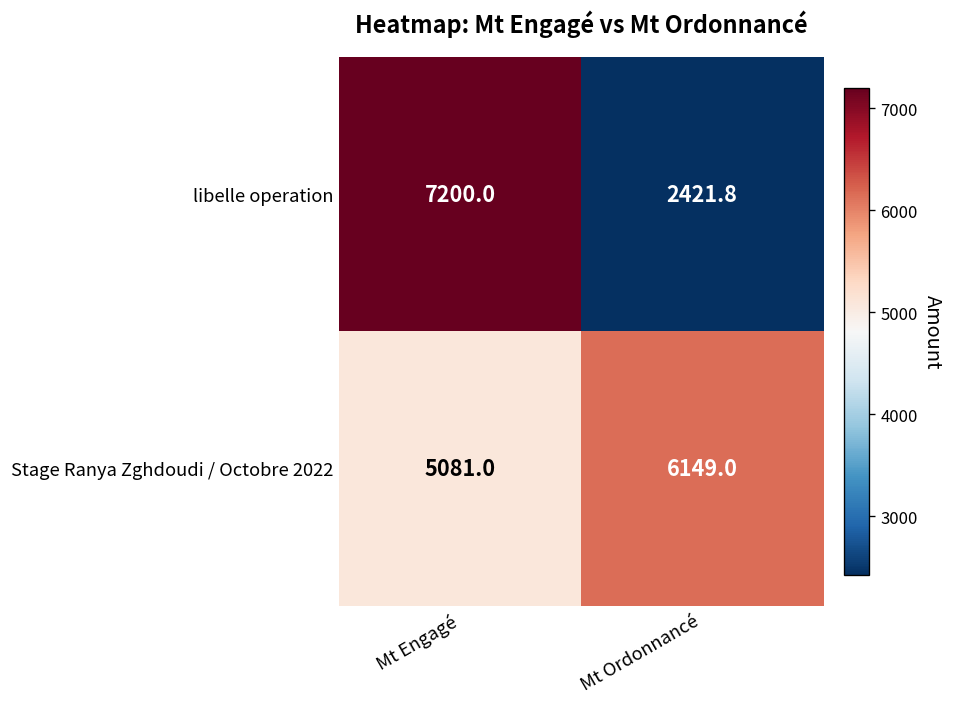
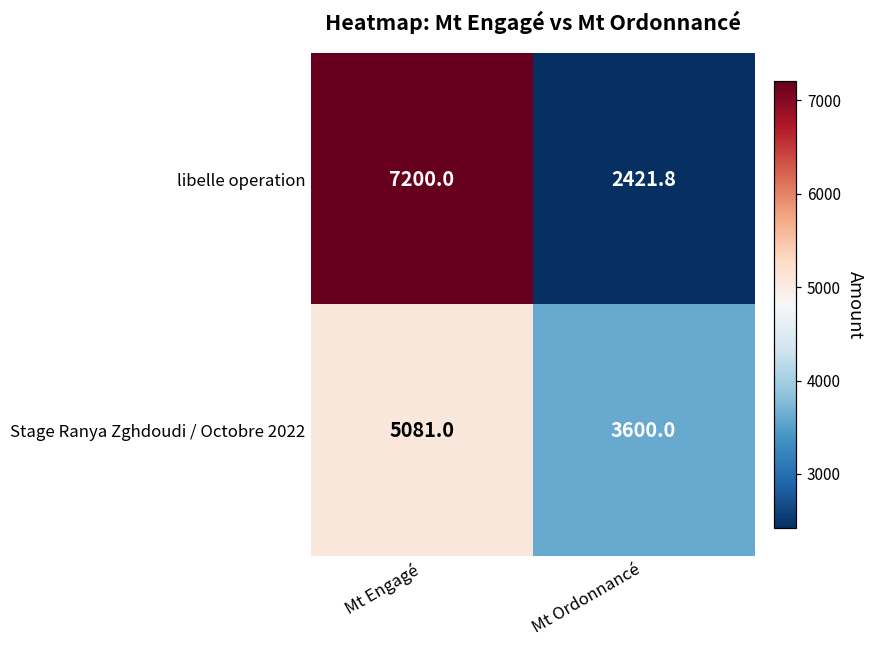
  {
    "libelle operation": {
      "Mt Engagé": 7200.0,
      "Mt Ordonnancé": 2421.8
    },
    "Stage Ranya Zghdoudi / Octobre 2022": {
      "Mt Engagé": 5081.0,
-     "Mt Ordonnancé": 6149.0
+     "Mt Ordonnancé": 3600.0
    }
  }
